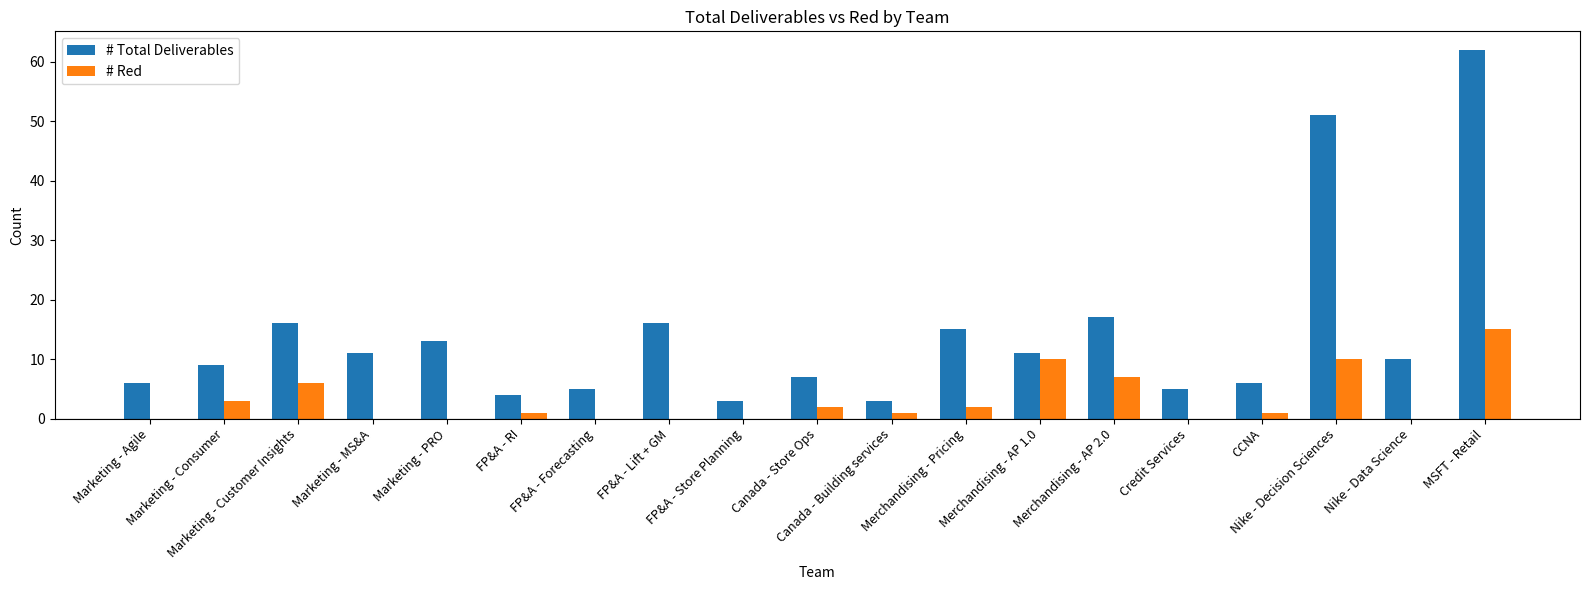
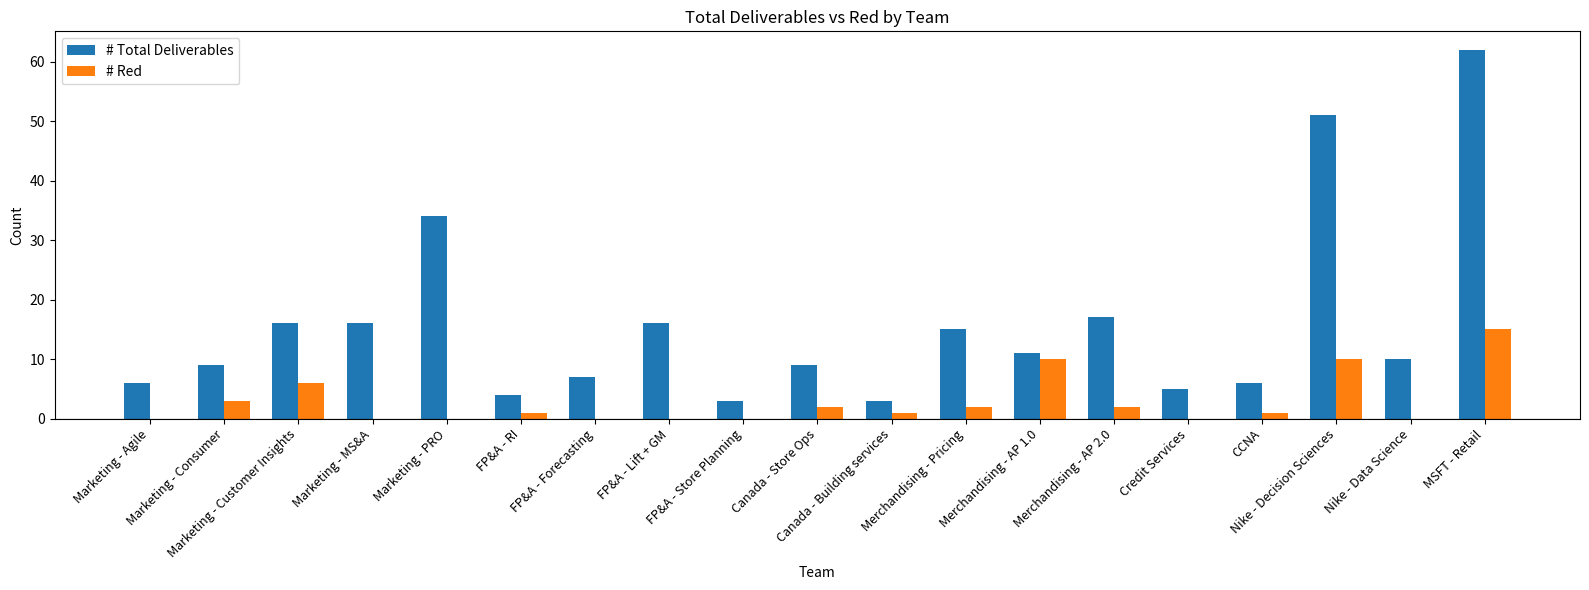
  {
    "# Total Deliverables": {
      "Marketing - Agile": 6,
      "Marketing - Consumer": 9,
      "Marketing - Customer Insights": 16,
-     "Marketing - MS&A": 11,
-     "Marketing - PRO": 13,
+     "Marketing - MS&A": 16,
+     "Marketing - PRO": 34,
      "FP&A - RI": 4,
-     "FP&A - Forecasting": 5,
+     "FP&A - Forecasting": 7,
      "FP&A - Lift + GM": 16,
      "FP&A - Store Planning": 3,
-     "Canada - Store Ops": 7,
+     "Canada - Store Ops": 9,
      "Canada - Building services": 3,
      "Merchandising - Pricing": 15,
      "Merchandising - AP 1.0": 11,
      "Merchandising - AP 2.0": 17,
      "Credit Services": 5,
      "CCNA": 6,
      "Nike - Decision Sciences": 51,
      "Nike - Data Science": 10,
      "MSFT - Retail": 62
    },
    "# Red": {
      "Marketing - Agile": 0,
      "Marketing - Consumer": 3,
      "Marketing - Customer Insights": 6,
      "Marketing - MS&A": 0,
      "Marketing - PRO": 0,
      "FP&A - RI": 1,
      "FP&A - Forecasting": 0,
      "FP&A - Lift + GM": 0,
      "FP&A - Store Planning": 0,
      "Canada - Store Ops": 2,
      "Canada - Building services": 1,
      "Merchandising - Pricing": 2,
      "Merchandising - AP 1.0": 10,
-     "Merchandising - AP 2.0": 7,
+     "Merchandising - AP 2.0": 2,
      "Credit Services": 0,
      "CCNA": 1,
      "Nike - Decision Sciences": 10,
      "Nike - Data Science": 0,
      "MSFT - Retail": 15
    }
  }
